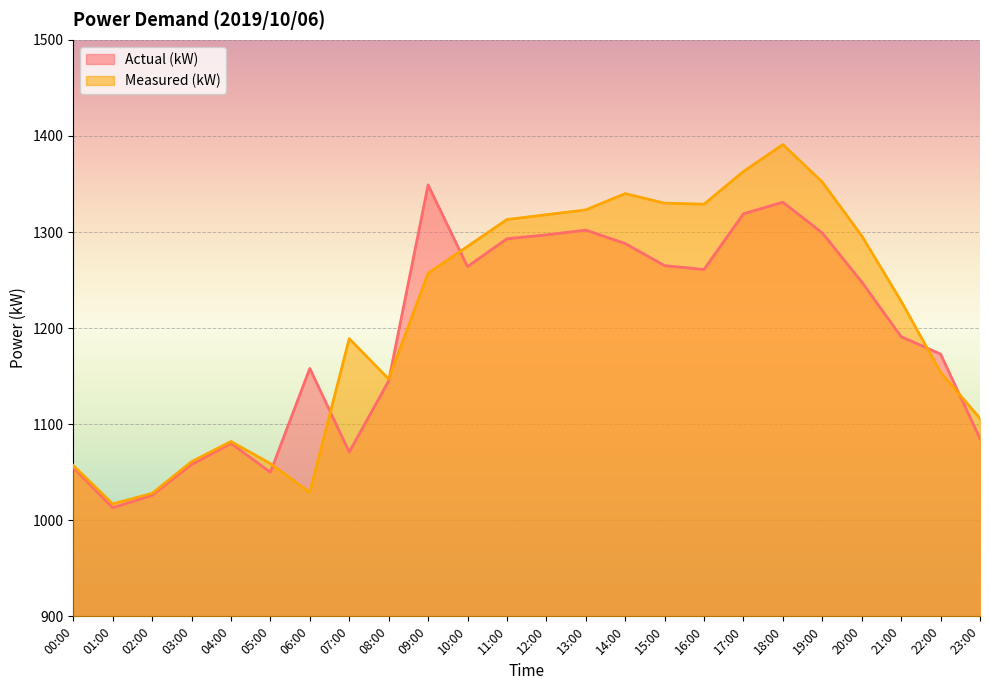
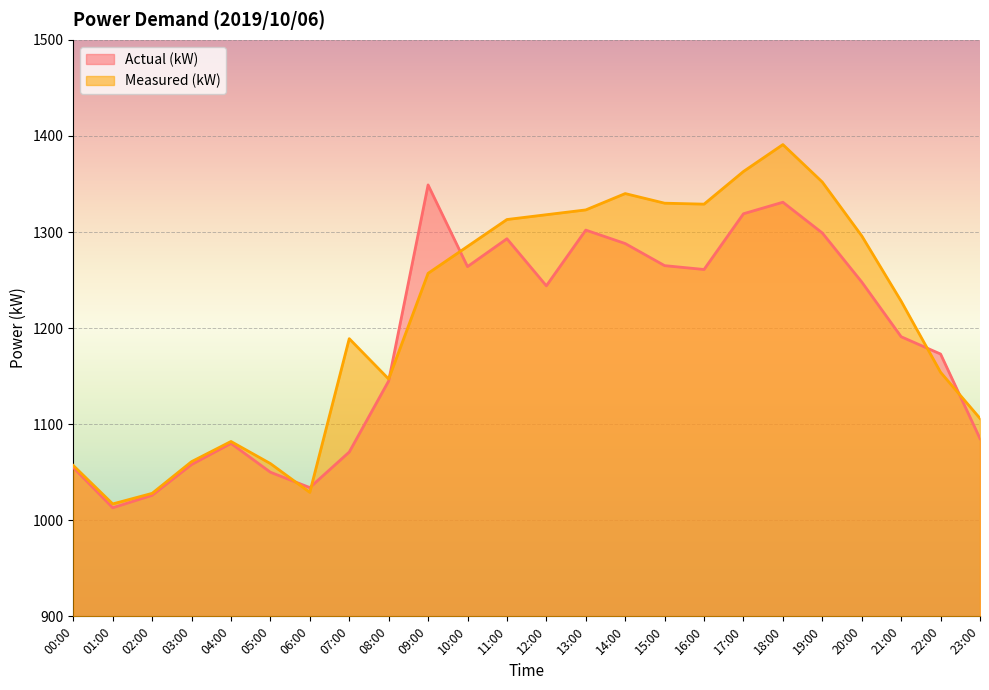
  {
    "Actual (kW)": {
      "01:00": 1010,
      "03:00": 1060,
      "05:00": 1050,
-     "06:00": 1160,
+     "06:00": 1030,
      "07:00": 1070,
      "09:00": 1350,
      "10:00": 1260,
      "11:00": 1290,
-     "12:00": 1300,
+     "12:00": 1240,
      "13:00": 1300,
      "14:00": 1290,
      "15:00": 1270,
      "16:00": 1260,
      "17:00": 1320,
      "18:00": 1330,
      "19:00": 1300,
      "20:00": 1250,
      "21:00": 1190,
      "22:00": 1170,
      "23:00": 1090
    },
    "Measured (kW)": {
      "01:00": 1020,
      "03:00": 1060,
      "05:00": 1060,
      "06:00": 1030,
      "07:00": 1190,
      "09:00": 1260,
      "10:00": 1290,
      "11:00": 1310,
      "12:00": 1320,
      "13:00": 1320,
      "14:00": 1340,
      "15:00": 1330,
      "16:00": 1330,
      "17:00": 1360,
      "18:00": 1390,
      "19:00": 1350,
      "20:00": 1300,
      "21:00": 1230,
      "22:00": 1150,
      "23:00": 1110
    }
  }
